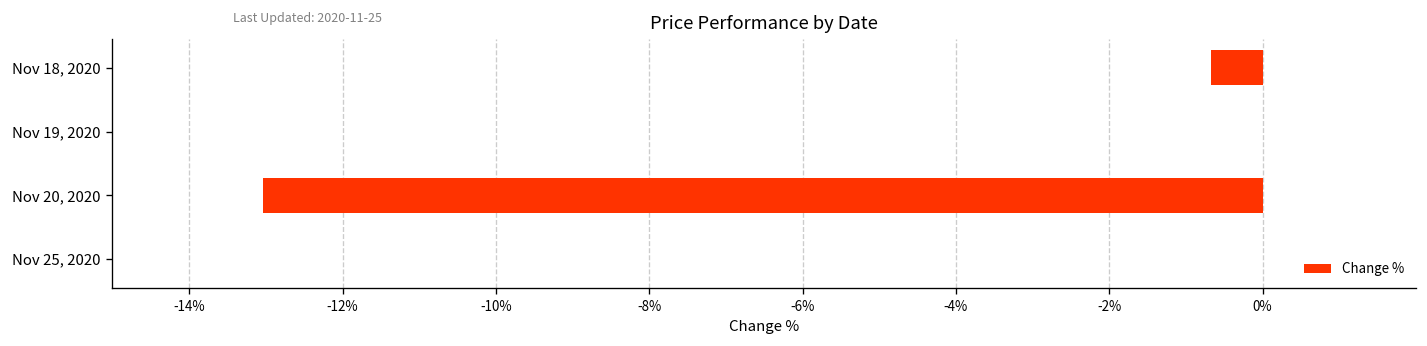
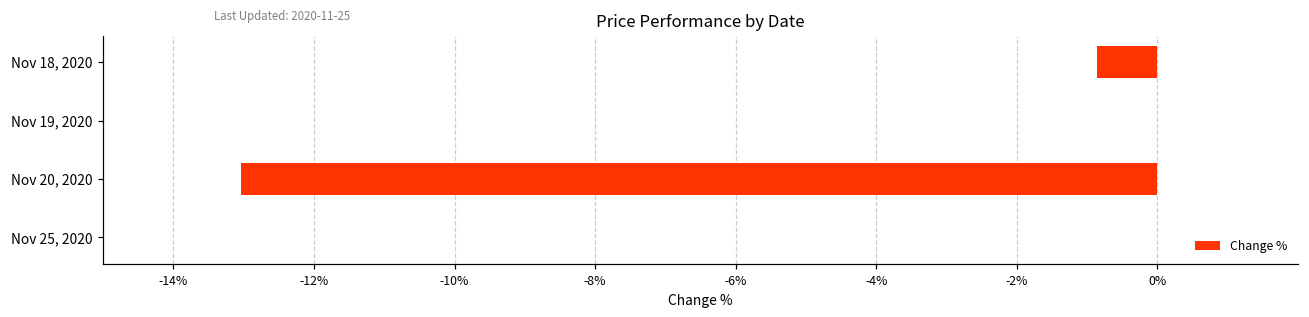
  {
-   "Nov 18, 2020": "-0.7%",
+   "Nov 18, 2020": "-0.9%",
    "Nov 19, 2020": "0.0%",
    "Nov 20, 2020": "-13.0%",
    "Nov 25, 2020": "0.0%"
  }
